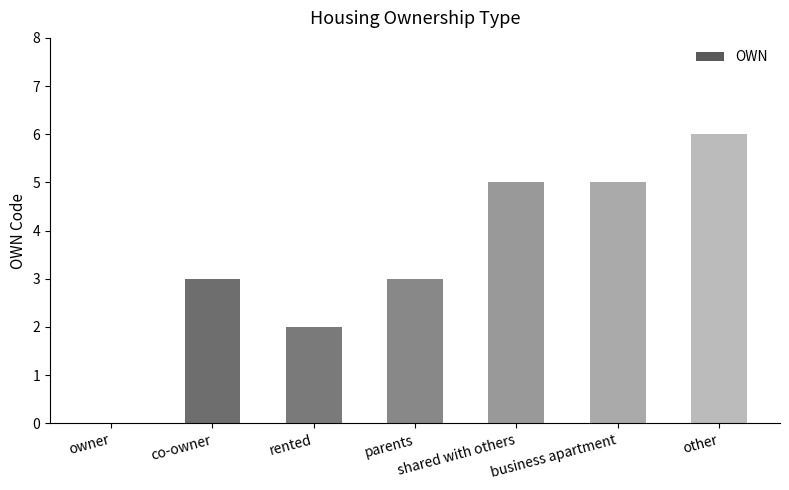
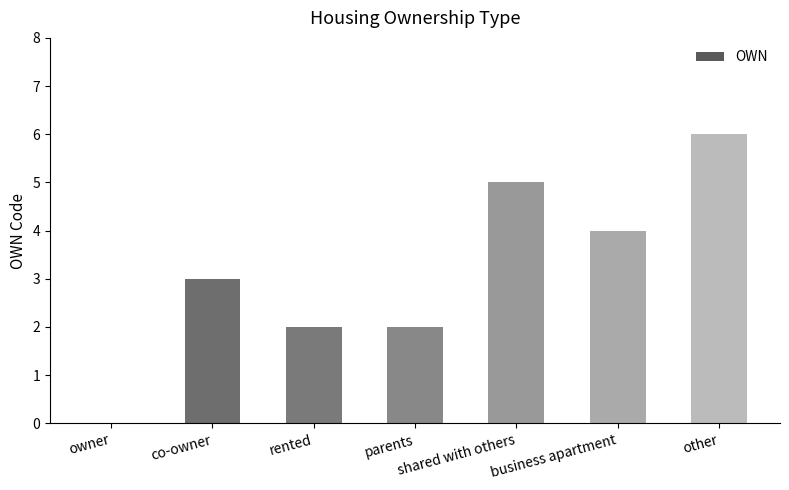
  {
    "owner": 0,
    "co-owner": 3,
    "rented": 2,
-   "parents": 3,
+   "parents": 2,
    "shared with others": 5,
-   "business apartment": 5,
+   "business apartment": 4,
    "other": 6
  }
